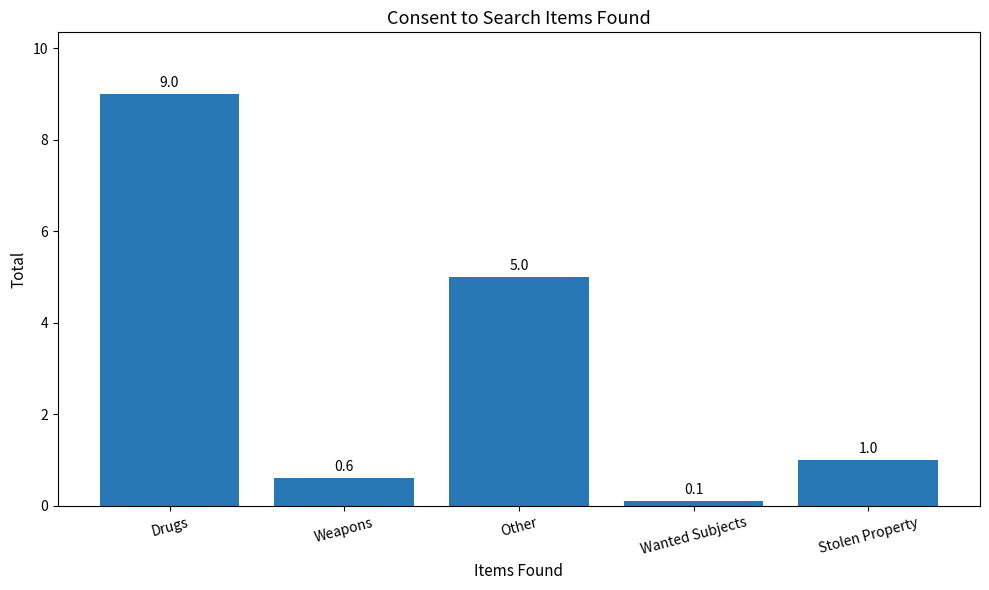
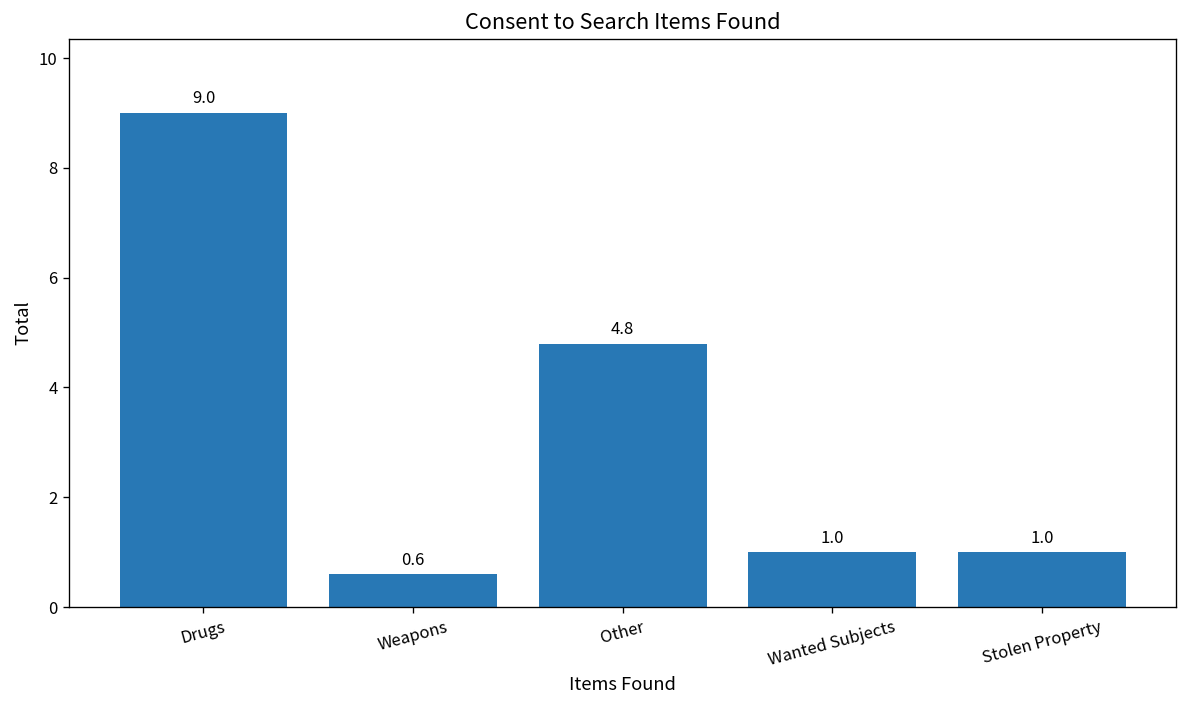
  {
    "Drugs": 9.0,
    "Weapons": 0.6,
-   "Other": 5.0,
-   "Wanted Subjects": 0.1,
+   "Other": 4.8,
+   "Wanted Subjects": 1.0,
    "Stolen Property": 1.0
  }
